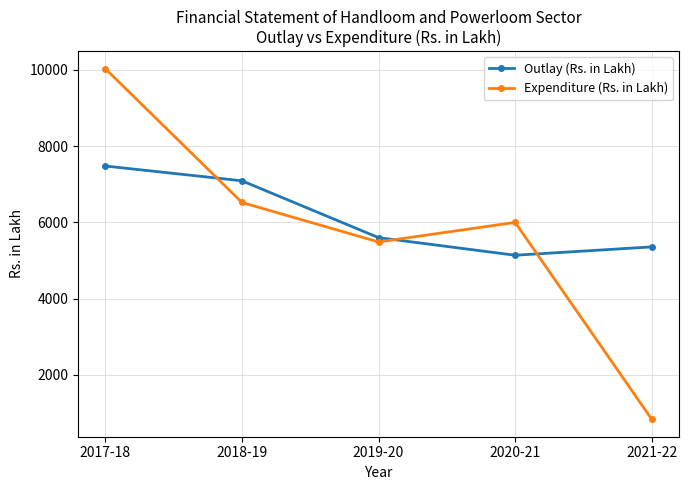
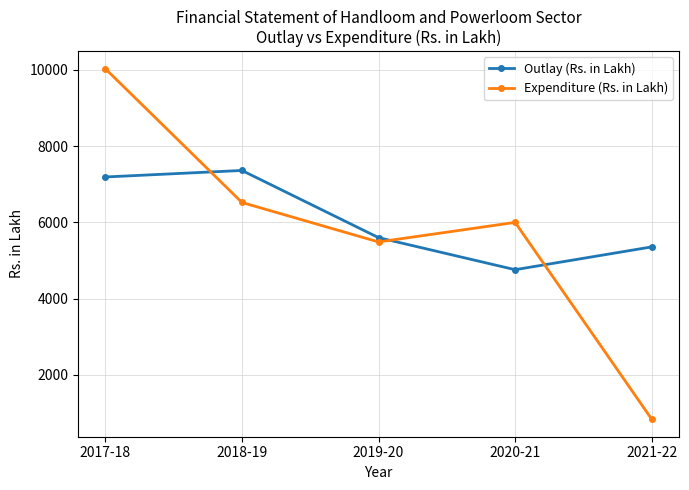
  {
    "Outlay (Rs. in Lakh)": {
-     "2017-18": 7500,
-     "2018-19": 7100,
+     "2017-18": 7200,
+     "2018-19": 7400,
      "2019-20": 5600,
-     "2020-21": 5100,
+     "2020-21": 4800,
      "2021-22": 5400
    },
    "Expenditure (Rs. in Lakh)": {
      "2017-18": 10000,
      "2018-19": 6500,
      "2019-20": 5500,
      "2020-21": 6000,
      "2021-22": 800
    }
  }
